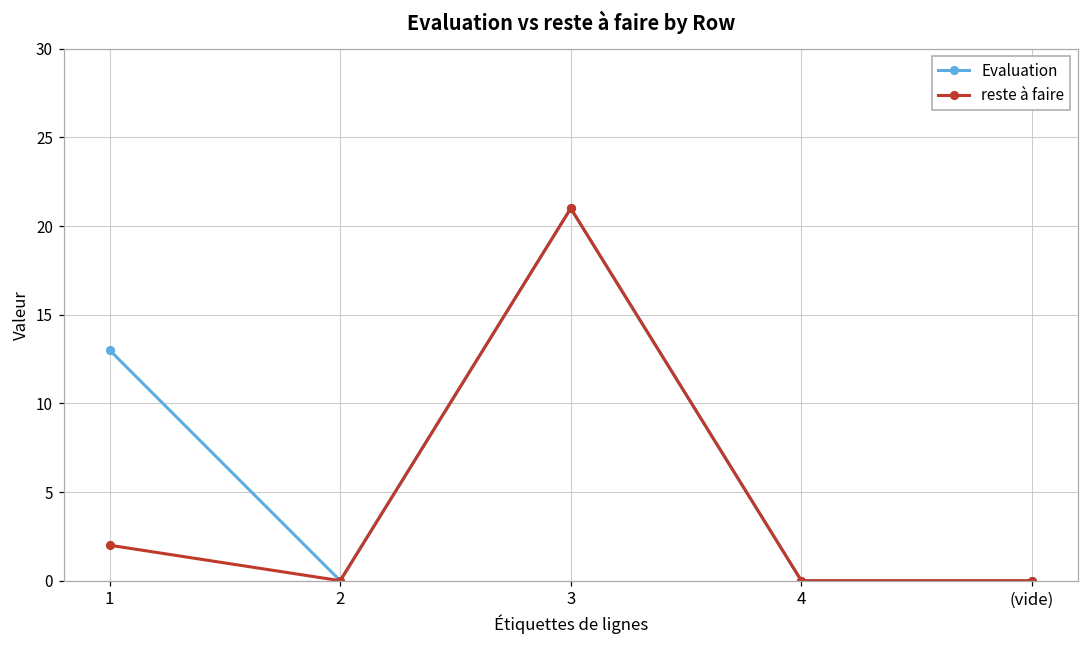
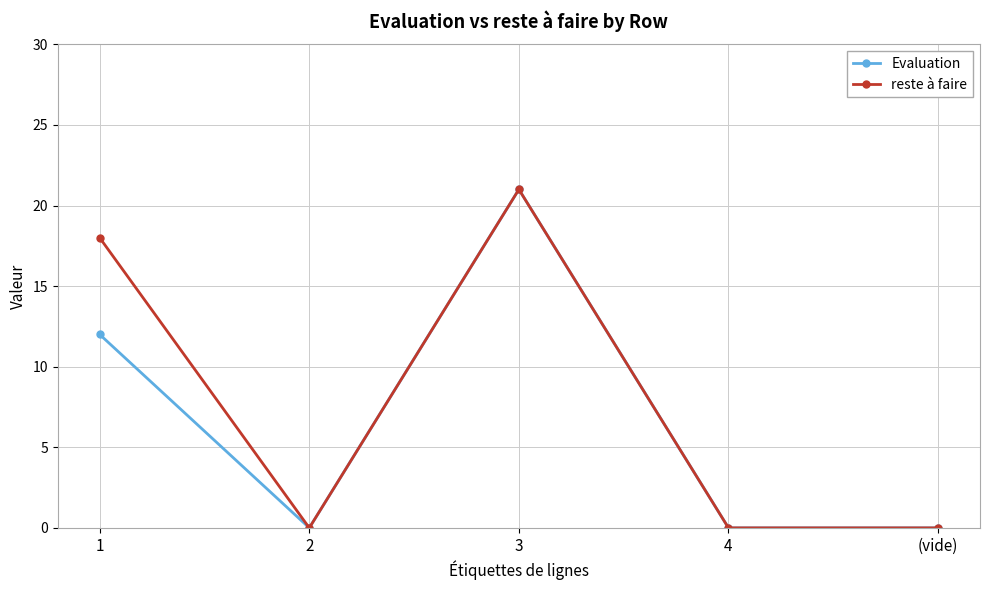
  {
    "Evaluation": {
-     "1": 13
+     "1": 12
    },
    "reste à faire": {
-     "1": 2
+     "1": 18
    }
  }
